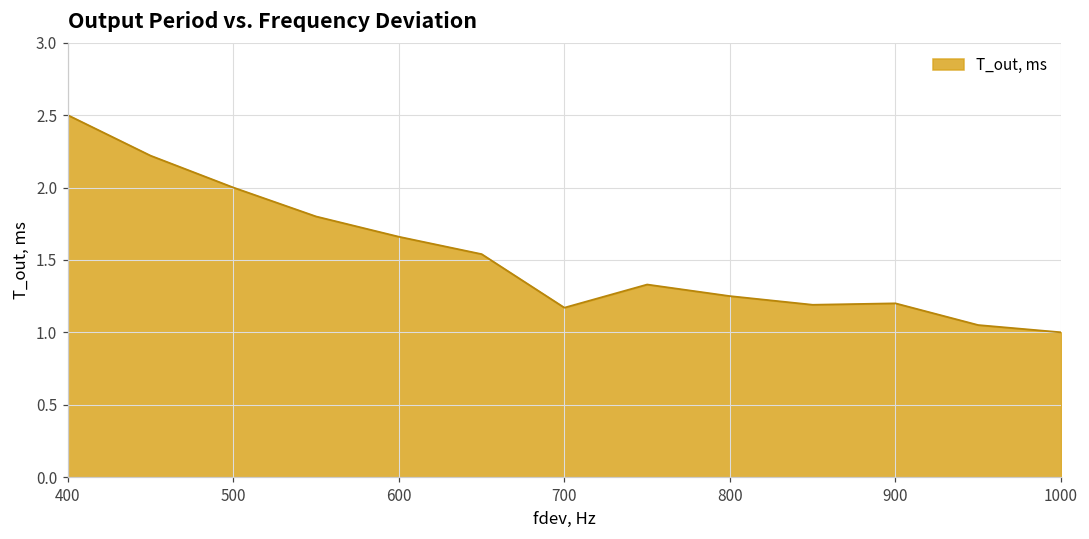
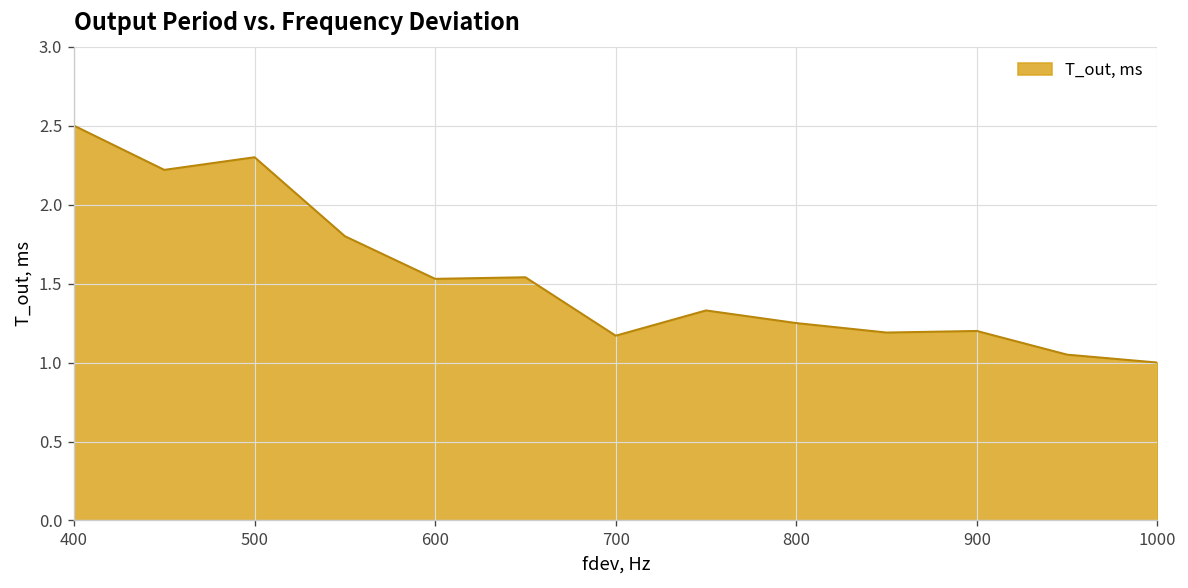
  {
    "400": 2.50,
-   "500": 2.0,
-   "600": 1.66,
+   "500": 2.3,
+   "600": 1.53,
    "700": 1.17,
    "800": 1.25,
    "900": 1.20,
    "1000": 1.00
  }
